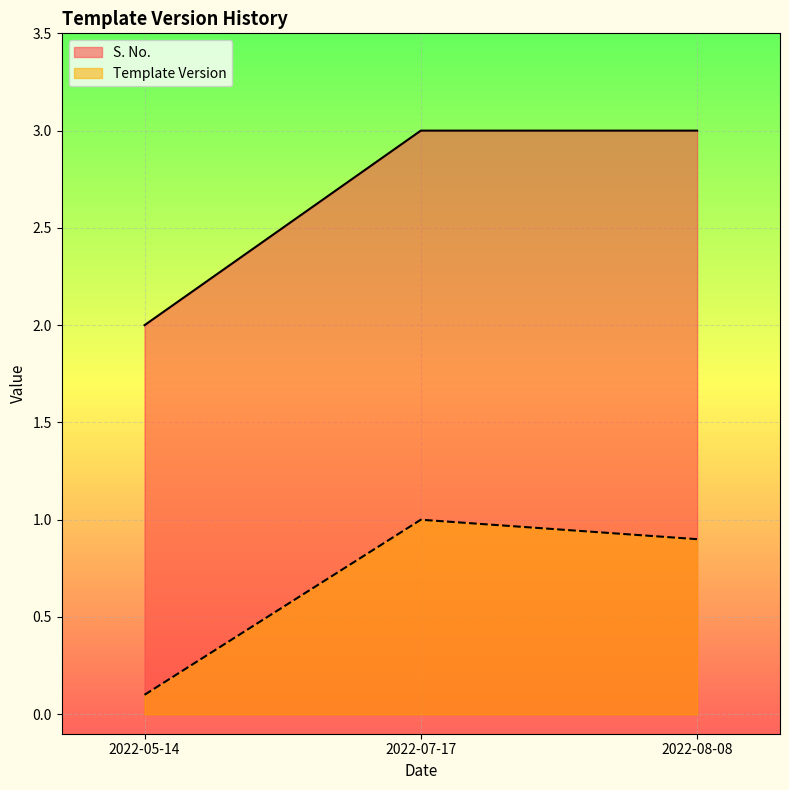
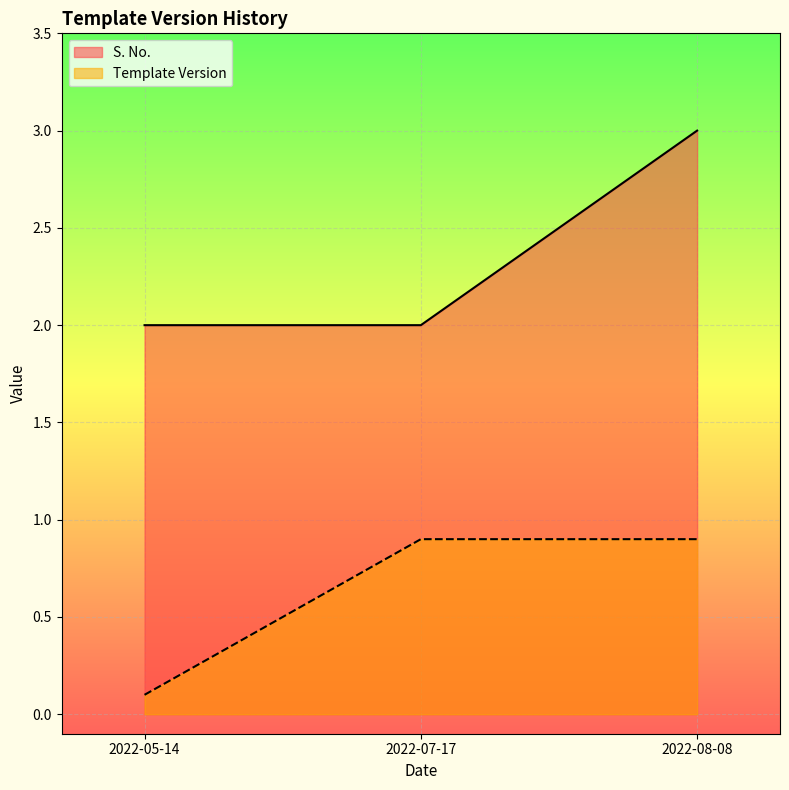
  {
    "S. No.": {
      "2022-05-14": 2,
-     "2022-07-17": 3,
+     "2022-07-17": 2,
      "2022-08-08": 3
    },
    "Template Version": {
      "2022-05-14": 0.1,
-     "2022-07-17": 1.0,
+     "2022-07-17": 0.9,
      "2022-08-08": 0.9
    }
  }
